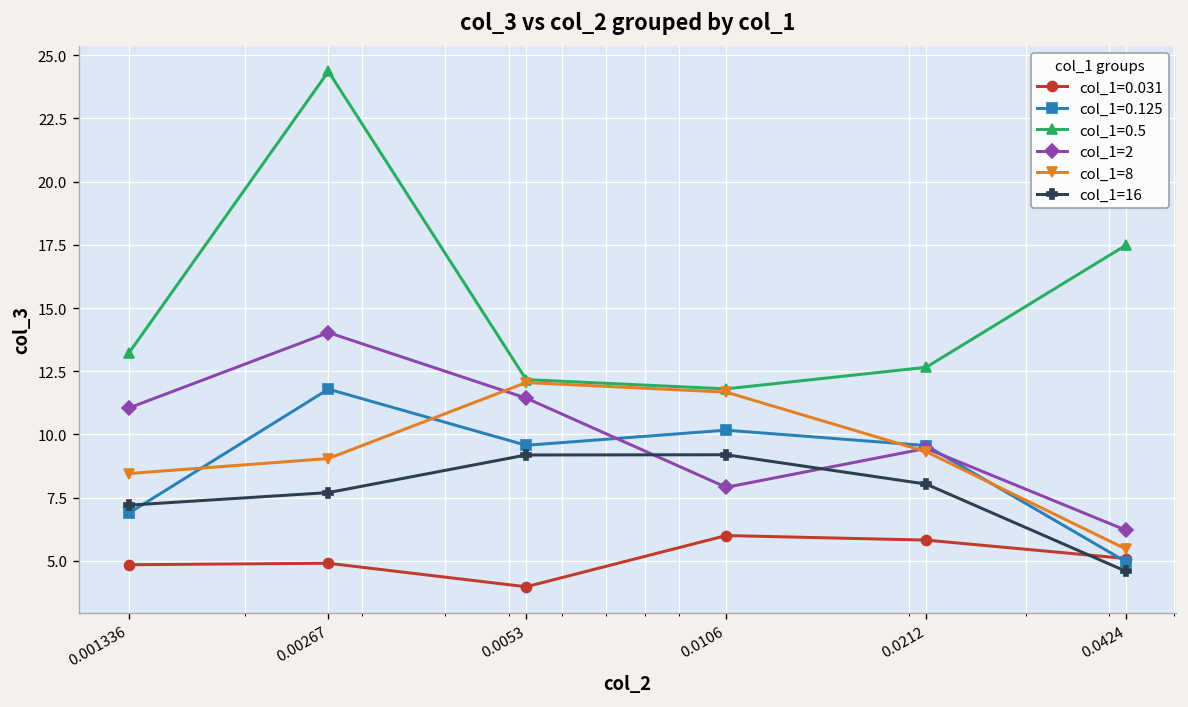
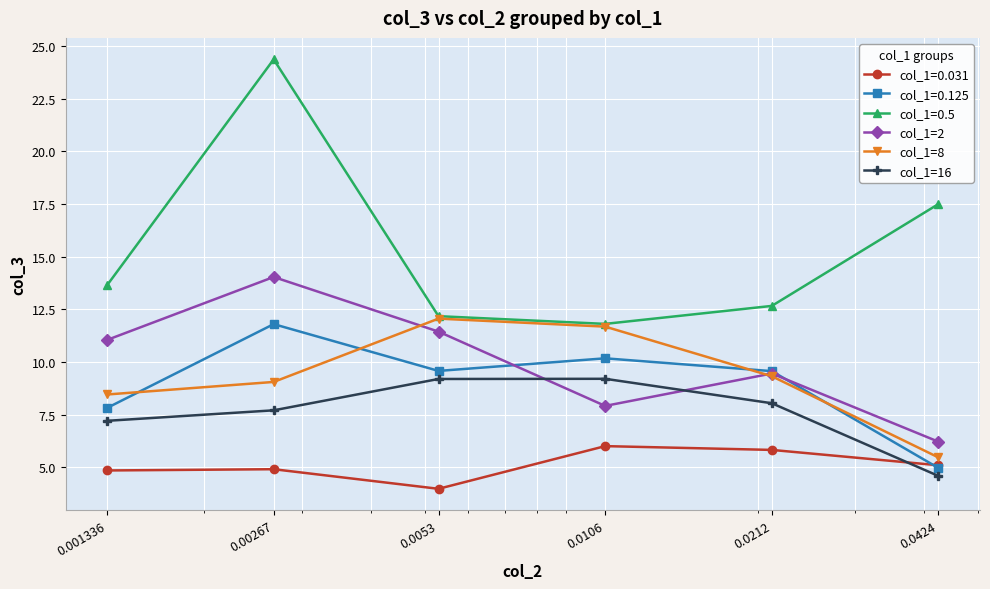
  {
    "col_1=0.031": {
      "0.001336": 4.8,
      "0.00267": 4.9,
      "0.0053": 4.0,
      "0.0106": 6.0,
      "0.0212": 5.8,
      "0.0424": 5.1
    },
    "col_1=0.125": {
-     "0.001336": 6.9,
+     "0.001336": 7.8,
      "0.00267": 11.8,
      "0.0053": 9.6,
      "0.0106": 10.2,
      "0.0424": 5.0
    },
    "col_1=0.5": {
-     "0.001336": 13.2,
+     "0.001336": 13.6,
      "0.00267": 24.4,
      "0.0106": 11.8,
      "0.0212": 12.7,
      "0.0424": 17.5
    },
    "col_1=2": {
      "0.001336": 11.0,
      "0.00267": 14.0,
      "0.0053": 11.4,
      "0.0106": 7.9,
      "0.0424": 6.2
    },
    "col_1=8": {
      "0.001336": 8.5,
      "0.00267": 9.0,
      "0.0106": 11.7,
      "0.0212": 9.3,
      "0.0424": 5.5
    },
    "col_1=16": {
      "0.001336": 7.2,
      "0.00267": 7.7,
      "0.0053": 9.2,
      "0.0106": 9.2,
      "0.0212": 8.0,
      "0.0424": 4.6
    }
  }
